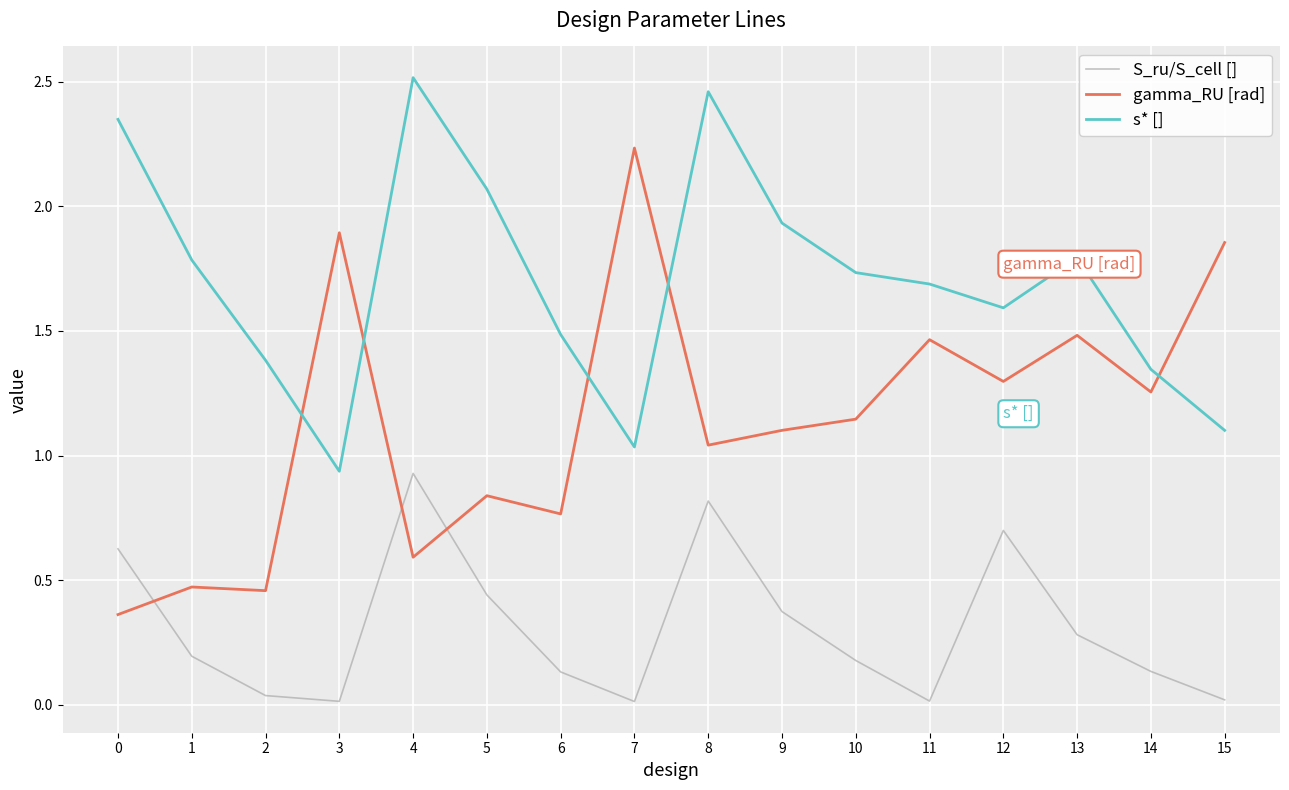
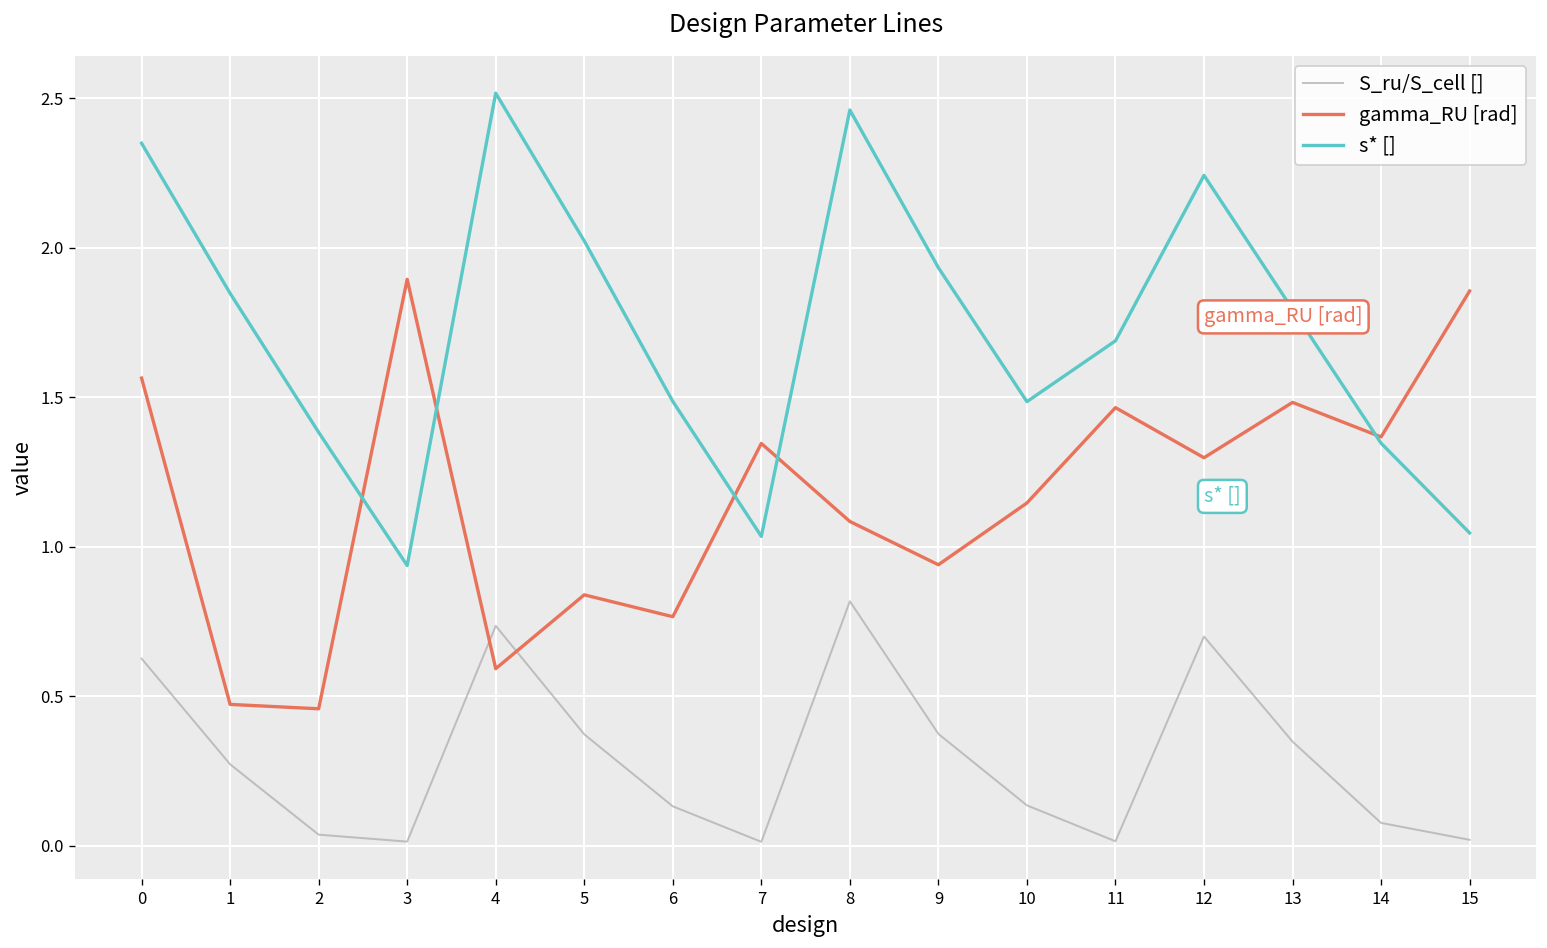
  {
    "S_ru/S_cell []": {
      "0": 0.63,
-     "1": 0.20,
+     "1": 0.27,
      "2": 0.04,
      "3": 0.01,
-     "4": 0.93,
-     "5": 0.44,
+     "4": 0.74,
+     "5": 0.37,
      "6": 0.13,
      "7": 0.01,
      "8": 0.82,
      "9": 0.37,
-     "10": 0.18,
+     "10": 0.14,
      "11": 0.02,
      "12": 0.70,
-     "13": 0.28,
-     "14": 0.13,
+     "13": 0.35,
+     "14": 0.08,
      "15": 0.02
    },
    "gamma_RU [rad]": {
-     "0": 0.36,
+     "0": 1.56,
      "1": 0.47,
      "2": 0.46,
      "3": 1.89,
      "4": 0.59,
      "5": 0.84,
      "6": 0.77,
-     "7": 2.23,
-     "8": 1.04,
-     "9": 1.10,
+     "7": 1.35,
+     "8": 1.08,
+     "9": 0.94,
      "10": 1.15,
      "11": 1.47,
      "12": 1.30,
      "13": 1.48,
-     "14": 1.26,
+     "14": 1.37,
      "15": 1.85
    },
    "s* []": {
      "0": 2.35,
-     "1": 1.78,
+     "1": 1.85,
      "2": 1.38,
      "3": 0.94,
      "4": 2.52,
-     "5": 2.07,
+     "5": 2.02,
      "6": 1.49,
      "7": 1.03,
      "8": 2.46,
      "9": 1.93,
-     "10": 1.73,
+     "10": 1.49,
      "11": 1.69,
-     "12": 1.59,
+     "12": 2.24,
      "14": 1.35,
-     "15": 1.10
+     "15": 1.05
    }
  }
